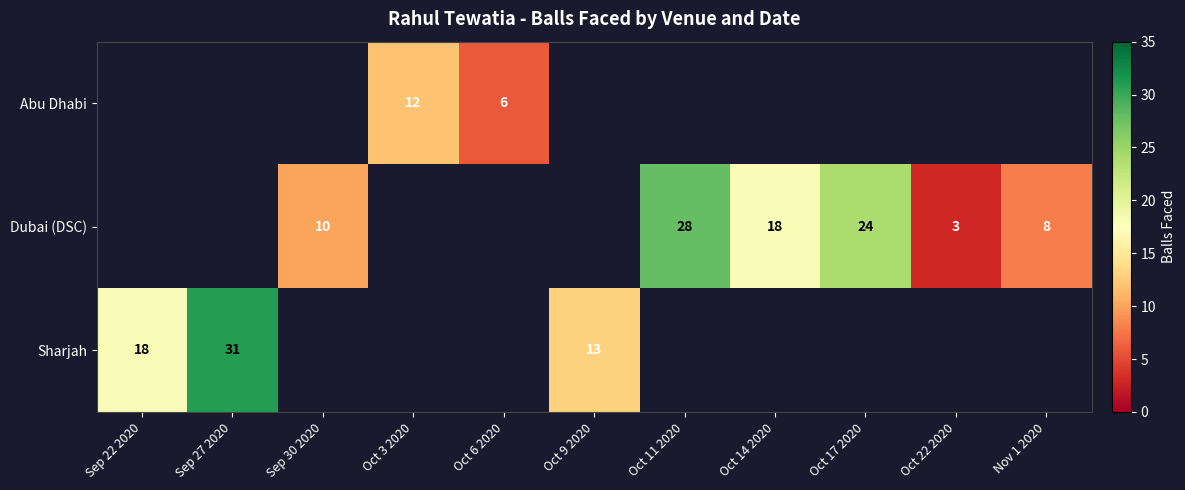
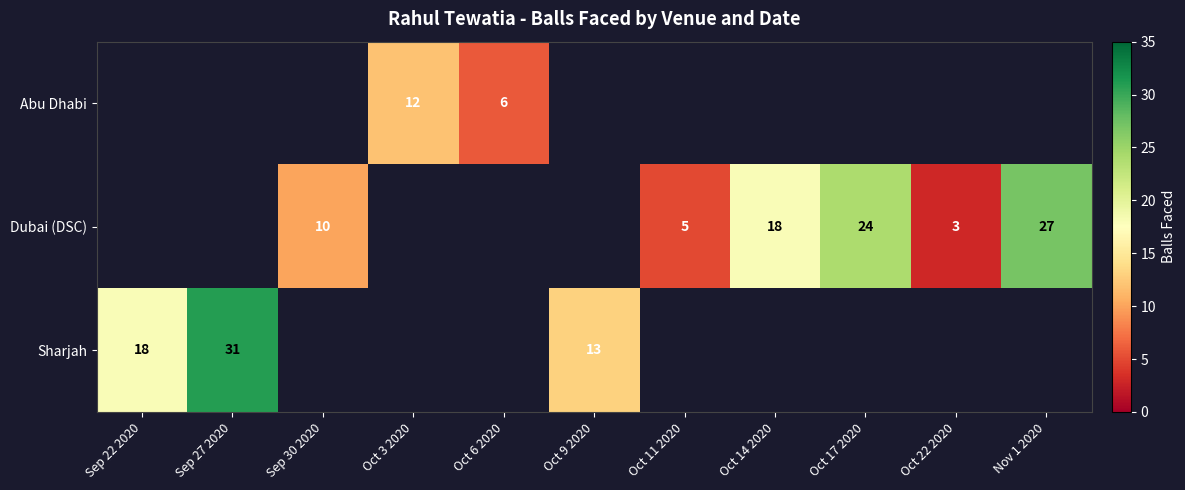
  {
    "Abu Dhabi": {
      "Oct 3 2020": 12,
      "Oct 6 2020": 6
    },
    "Dubai (DSC)": {
      "Sep 30 2020": 10,
-     "Oct 11 2020": 28,
+     "Oct 11 2020": 5,
      "Oct 14 2020": 18,
      "Oct 17 2020": 24,
      "Oct 22 2020": 3,
-     "Nov 1 2020": 8
+     "Nov 1 2020": 27
    },
    "Sharjah": {
      "Sep 22 2020": 18,
      "Sep 27 2020": 31,
      "Oct 9 2020": 13
    }
  }
